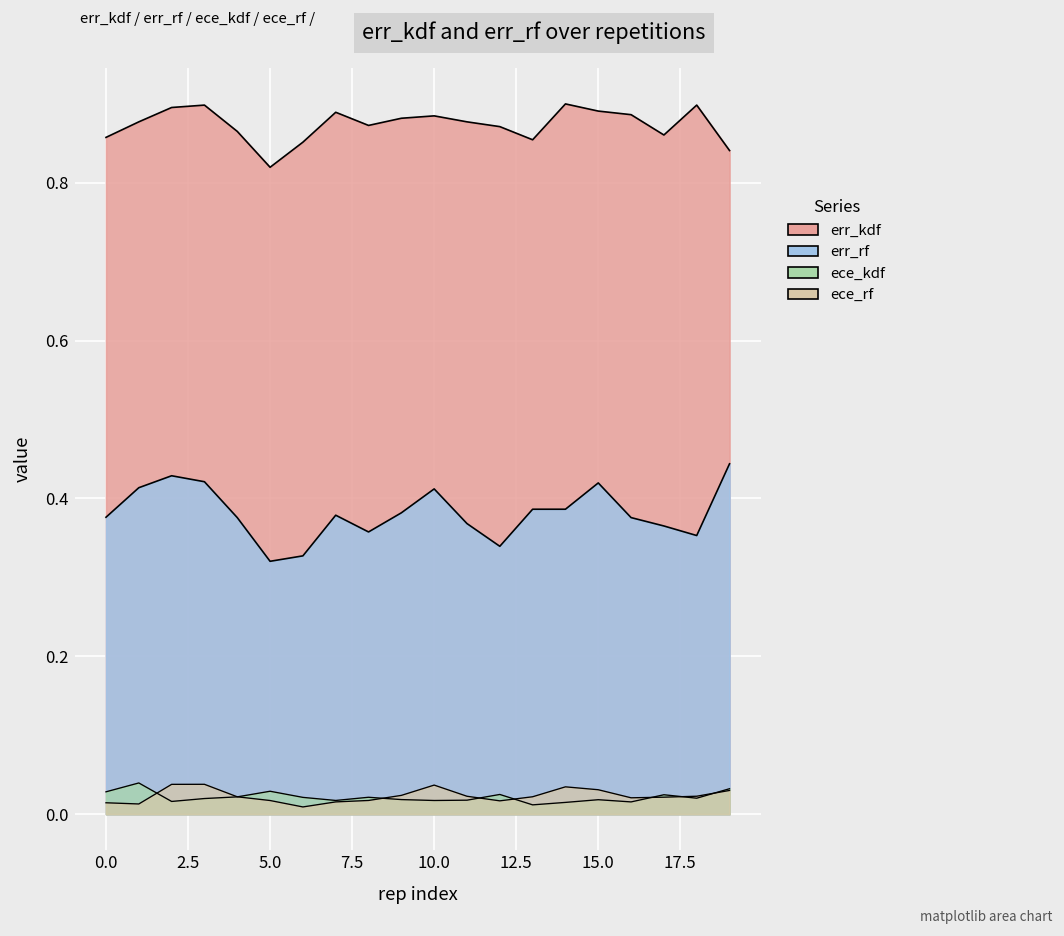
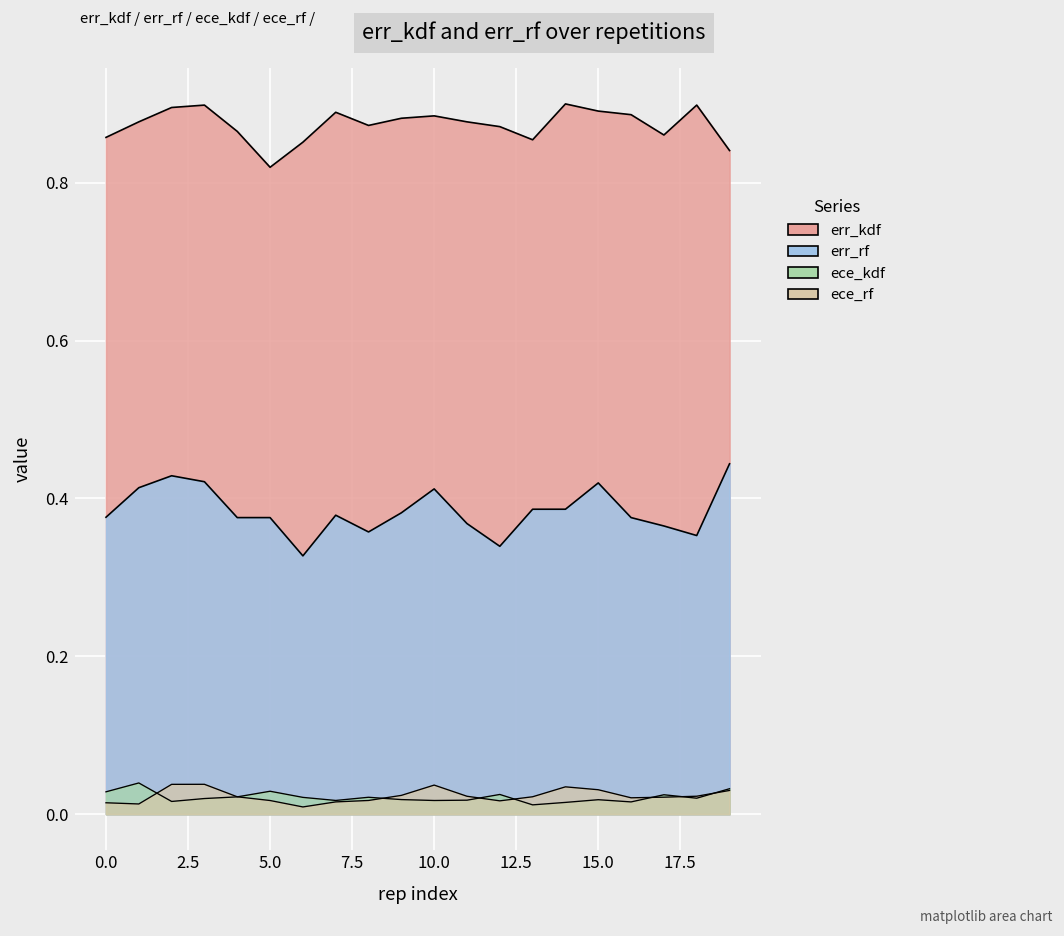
  {
    "err_rf": {
      "0.0": 0.38,
-     "5.0": 0.32,
+     "5.0": 0.38,
      "10.0": 0.41,
      "15.0": 0.42
    }
  }
